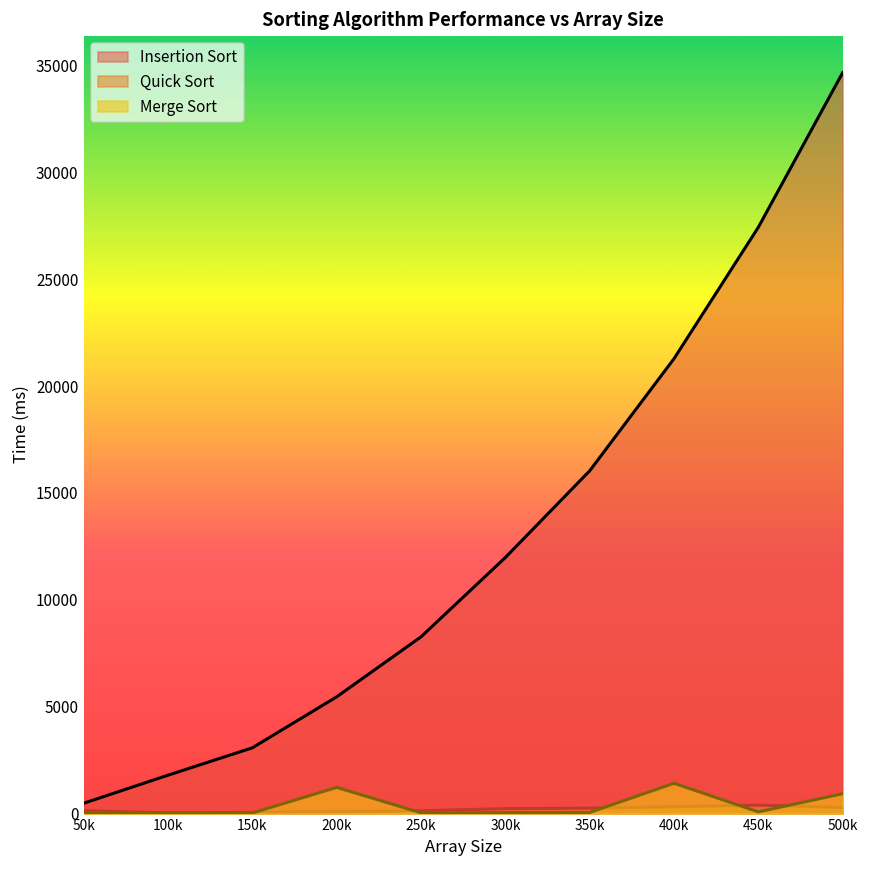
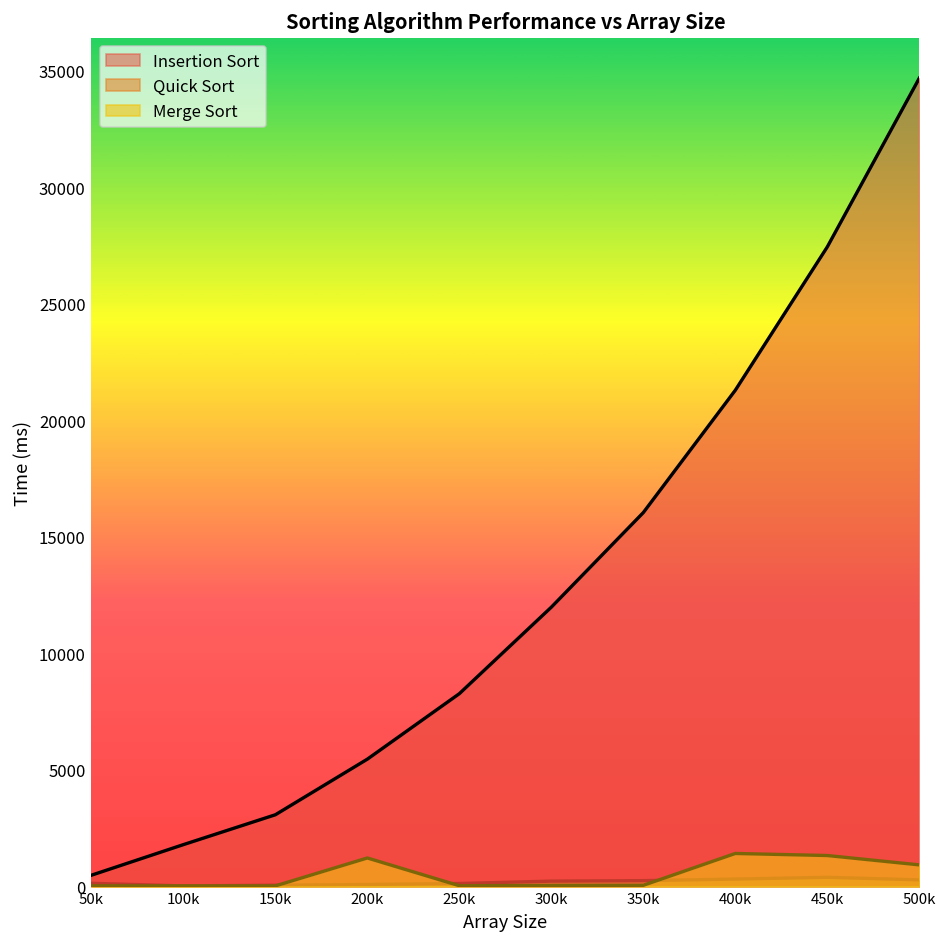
  {
    "Merge Sort": {
      "200k": 1200,
      "300k": 0,
      "350k": 100,
      "400k": 1400,
-     "450k": 100,
+     "450k": 1300,
      "500k": 900
    }
  }
